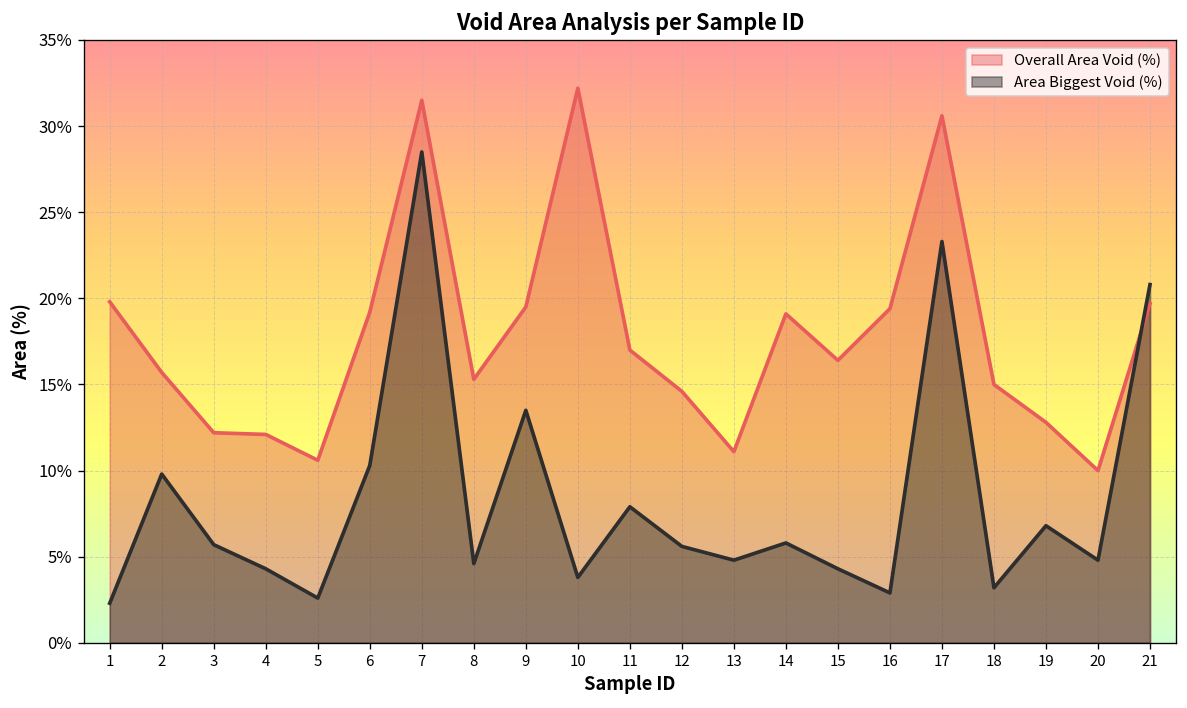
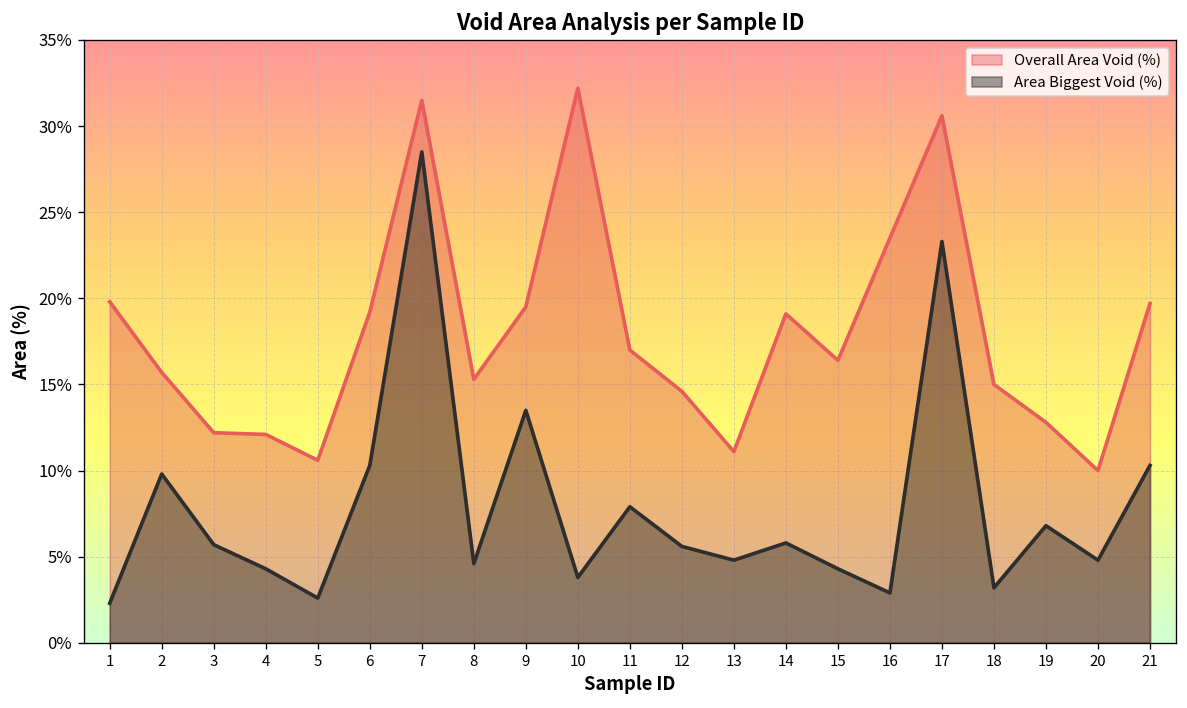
  {
    "Overall Area Void (%)": {
      "1": "19.8%",
      "2": "15.7%",
      "3": "12.2%",
      "4": "12.1%",
      "5": "10.6%",
      "6": "19.2%",
      "7": "31.5%",
      "8": "15.3%",
      "9": "19.5%",
      "10": "32.2%",
      "11": "17.0%",
      "12": "14.6%",
      "13": "11.1%",
      "14": "19.1%",
      "15": "16.4%",
-     "16": "19.4%",
+     "16": "23.5%",
      "17": "30.6%",
      "18": "15.0%",
      "19": "12.8%",
      "20": "10.0%",
      "21": "19.7%"
    },
    "Area Biggest Void (%)": {
      "1": "2.3%",
      "2": "9.8%",
      "3": "5.7%",
      "4": "4.3%",
      "5": "2.6%",
      "6": "10.3%",
      "7": "28.5%",
      "8": "4.6%",
      "9": "13.5%",
      "10": "3.8%",
      "11": "7.9%",
      "12": "5.6%",
      "13": "4.8%",
      "14": "5.8%",
      "15": "4.3%",
      "16": "2.9%",
      "17": "23.3%",
      "18": "3.2%",
      "19": "6.8%",
      "20": "4.8%",
-     "21": "20.8%"
+     "21": "10.3%"
    }
  }
